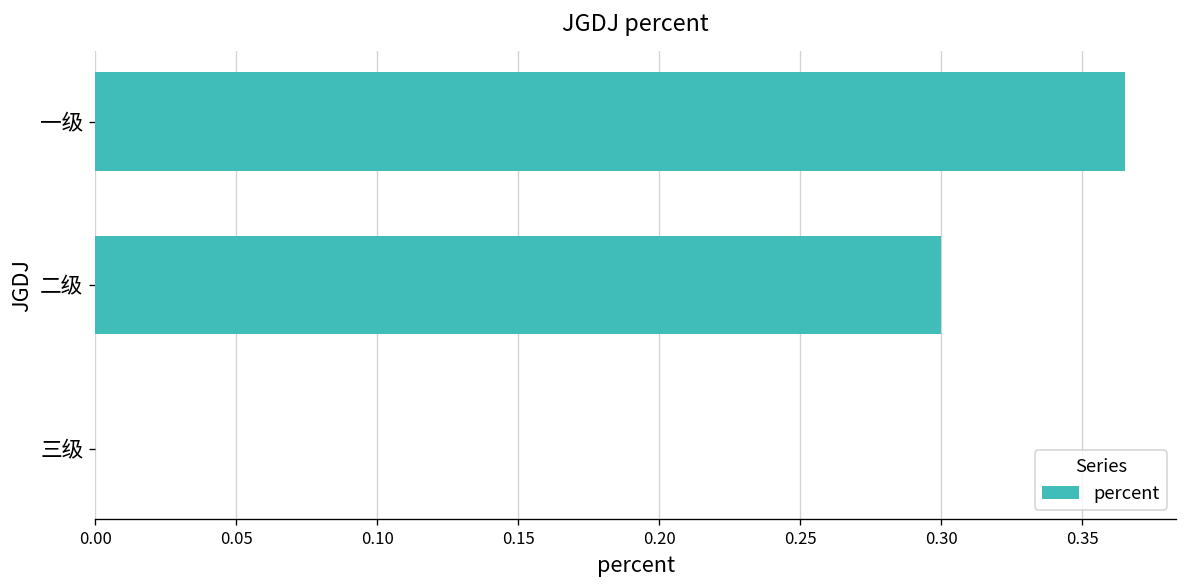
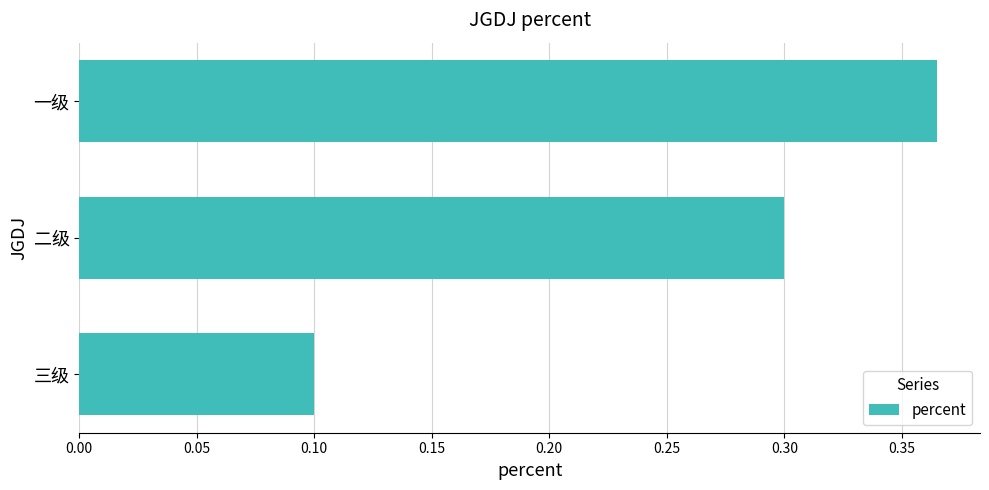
  {
    "一级": 0.365,
    "二级": 0.3,
-   "三级": 0.0
+   "三级": 0.1
  }
